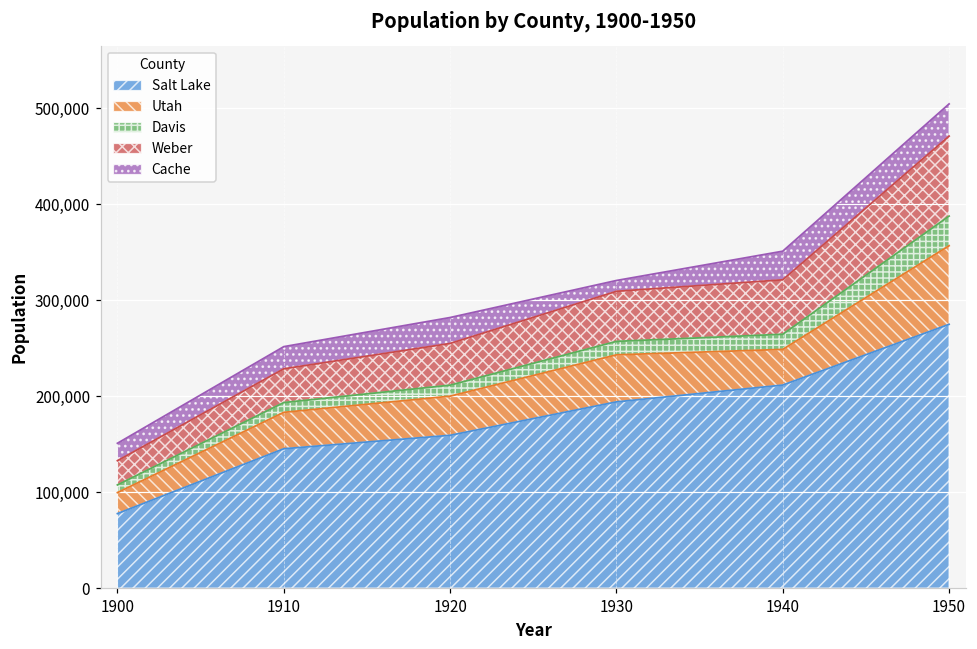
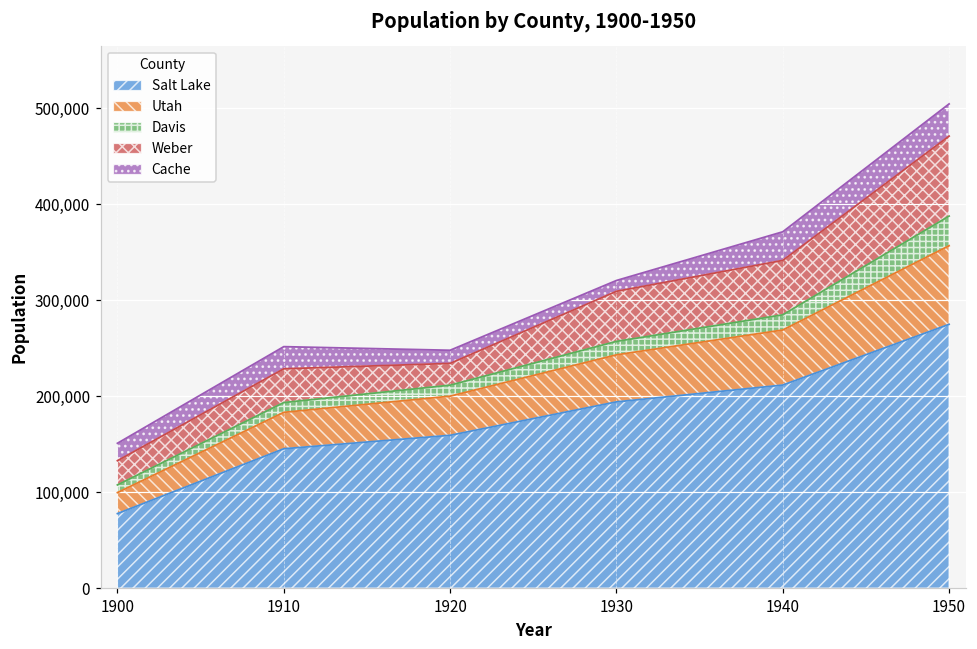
  {
    "Salt Lake": {
      "1900": "80,000",
      "1910": "150,000",
      "1920": "160,000",
      "1930": "190,000",
      "1940": "210,000",
      "1950": "270,000"
    },
    "Utah": {
      "1900": "20,000",
      "1910": "40,000",
      "1920": "40,000",
      "1930": "50,000",
-     "1940": "40,000",
+     "1940": "60,000",
      "1950": "80,000"
    },
    "Davis": {
      "1900": "10,000",
      "1910": "10,000",
      "1920": "10,000",
      "1930": "10,000",
      "1940": "20,000",
      "1950": "30,000"
    },
    "Weber": {
      "1900": "30,000",
      "1910": "40,000",
-     "1920": "40,000",
+     "1920": "20,000",
      "1930": "50,000",
      "1940": "60,000",
      "1950": "80,000"
    },
    "Cache": {
      "1900": "20,000",
      "1910": "20,000",
-     "1920": "30,000",
+     "1920": "10,000",
      "1930": "10,000",
      "1940": "30,000",
      "1950": "30,000"
    }
  }
